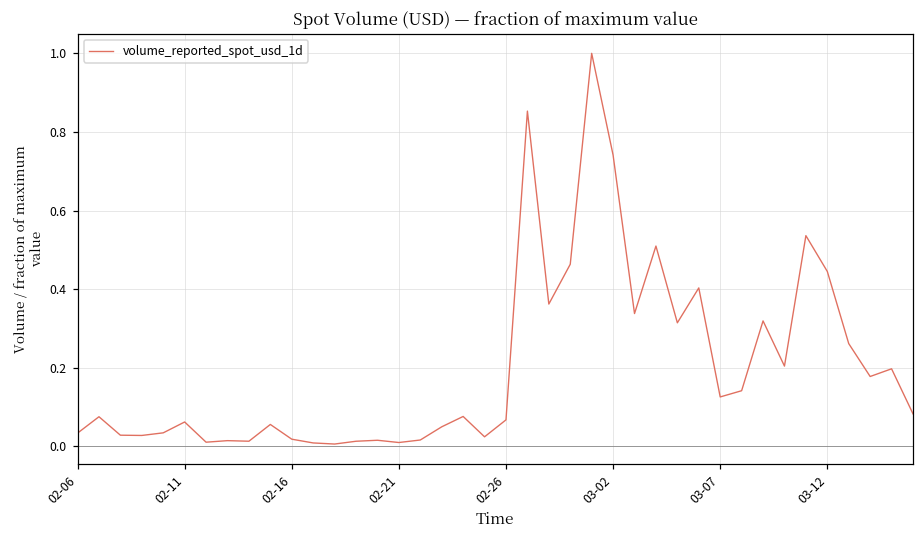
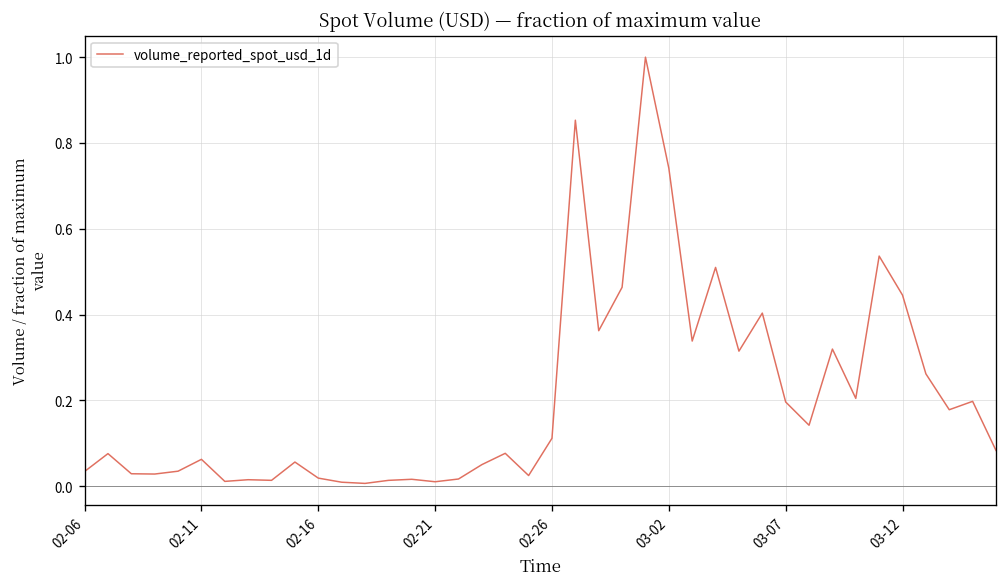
  {
    "02-06": 0.03,
    "02-11": 0.06,
    "02-16": 0.02,
    "02-21": 0.01,
-   "02-26": 0.07,
+   "02-26": 0.11,
    "03-02": 0.74,
-   "03-07": 0.13,
+   "03-07": 0.20,
    "03-12": 0.45
  }
